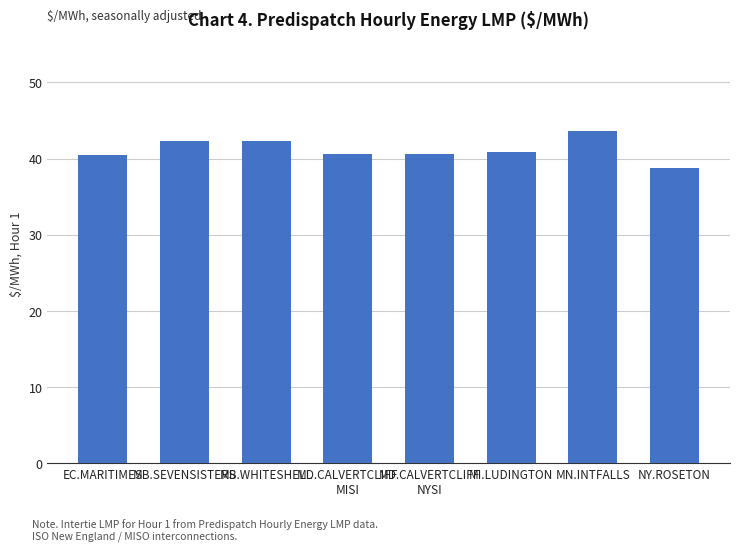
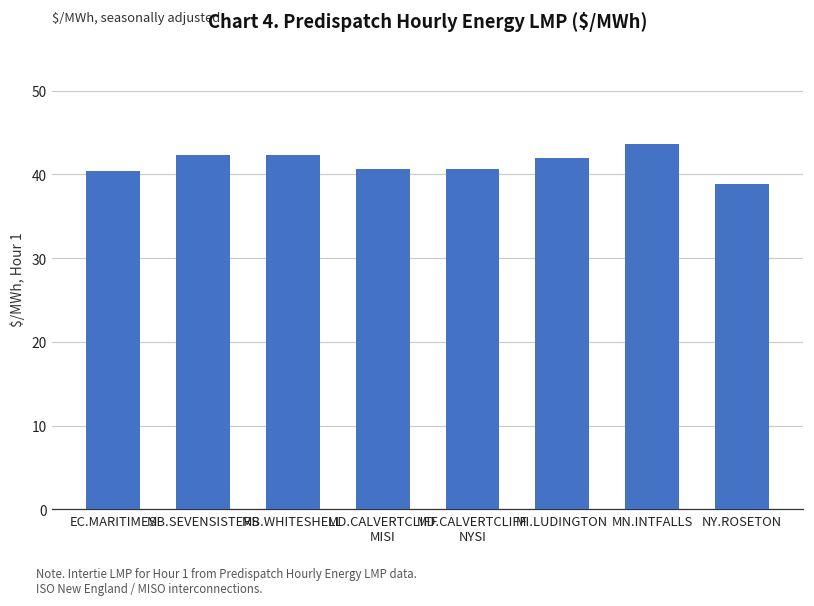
  {
    "EC.MARITIMES": 40,
-   "MI.LUDINGTON": 41,
+   "MI.LUDINGTON": 42,
    "MN.INTFALLS": 44,
    "NY.ROSETON": 39
  }
